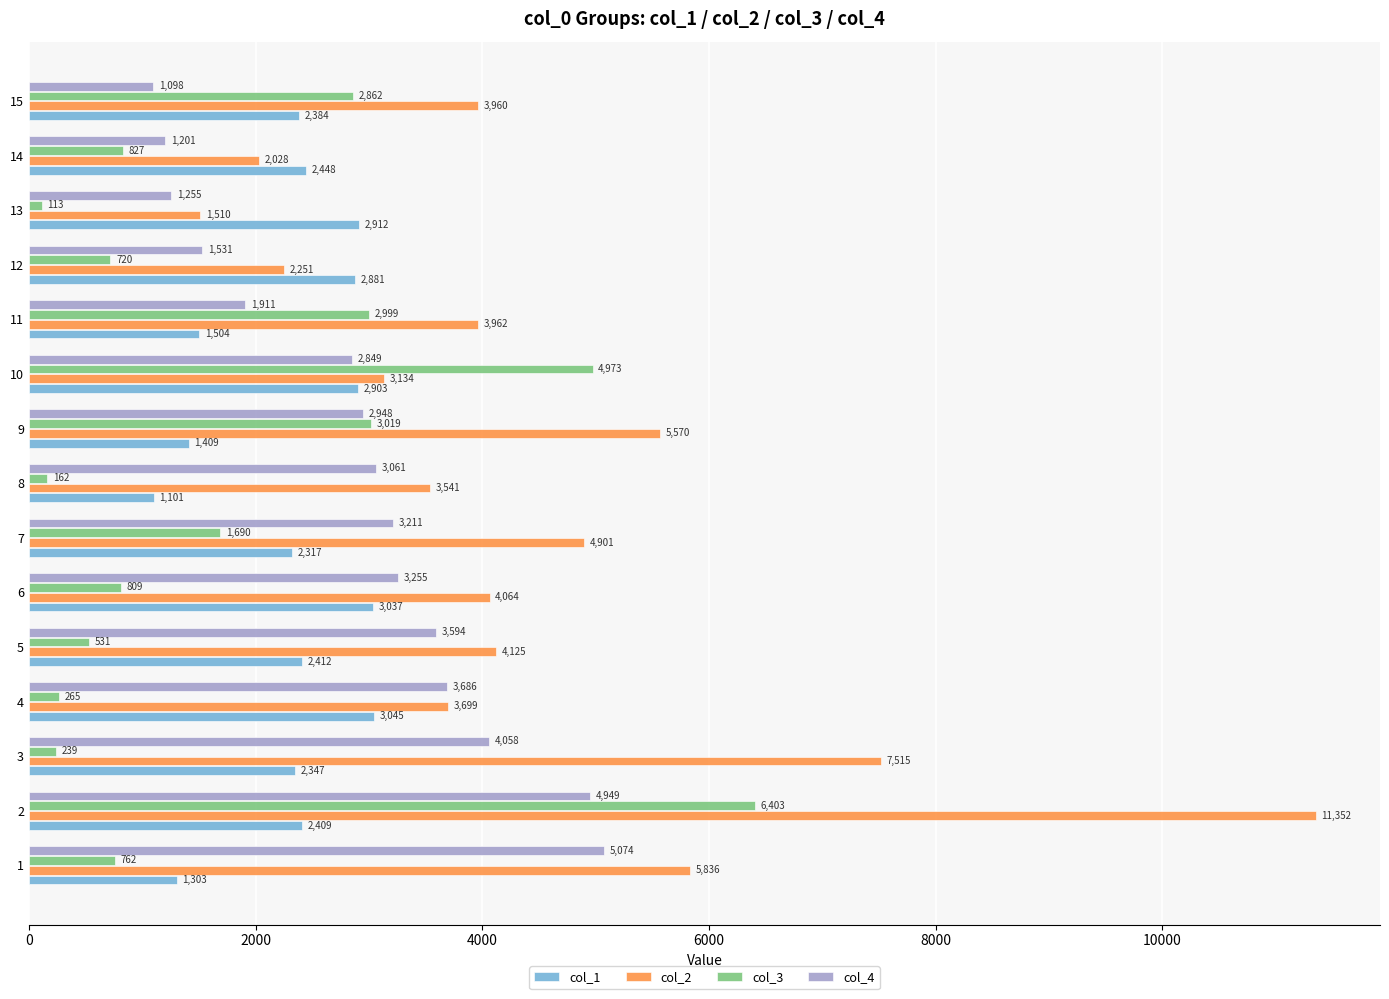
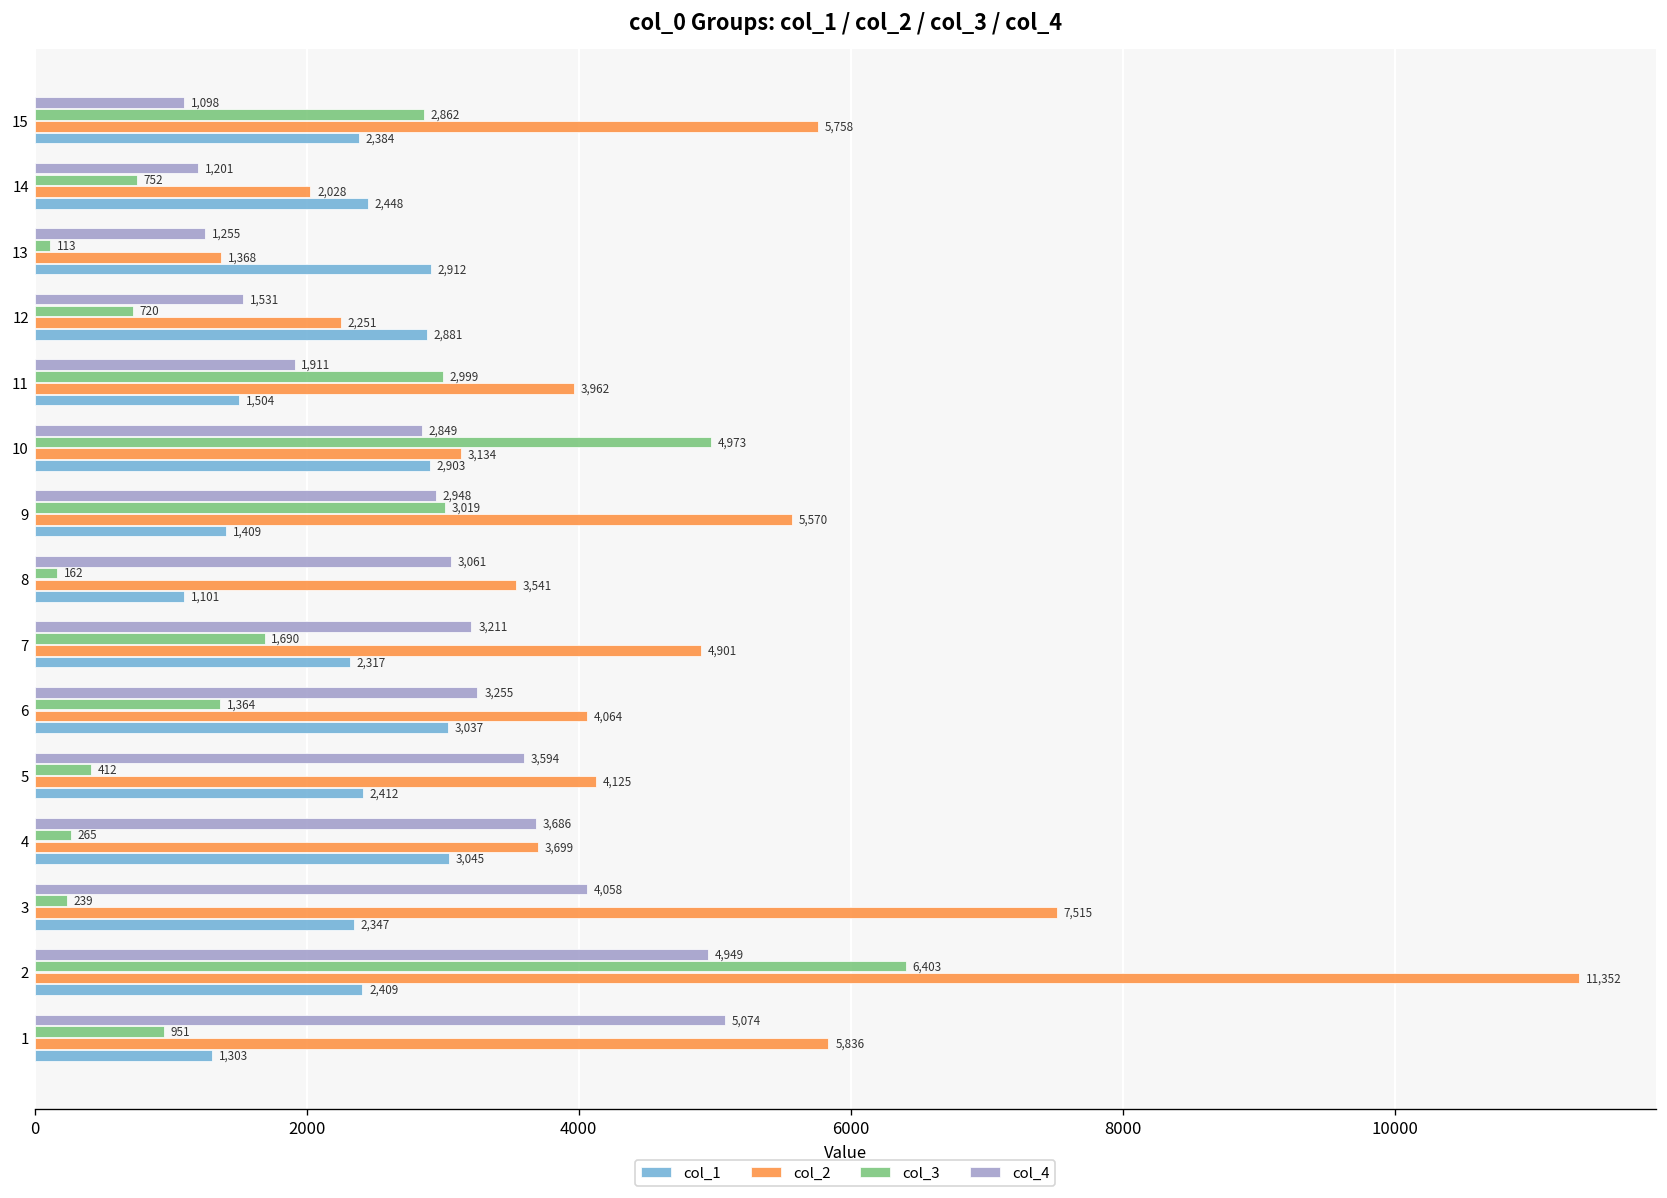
  {
    "col_2": {
-     "15": "3,960",
+     "15": "5,758",
      "14": "2,028",
-     "13": "1,510",
+     "13": "1,368",
      "12": "2,251",
      "11": "3,962",
      "10": "3,134",
      "9": "5,570",
      "8": "3,541",
      "7": "4,901",
      "6": "4,064",
      "5": "4,125",
      "4": "3,699",
      "3": "7,515",
      "2": "11,352",
      "1": "5,836"
    },
    "col_3": {
      "15": "2,862",
-     "14": "827",
+     "14": "752",
      "13": "113",
      "12": "720",
      "11": "2,999",
      "10": "4,973",
      "9": "3,019",
      "8": "162",
      "7": "1,690",
-     "6": "809",
-     "5": "531",
+     "6": "1,364",
+     "5": "412",
      "4": "265",
      "3": "239",
      "2": "6,403",
-     "1": "762"
+     "1": "951"
    }
  }
